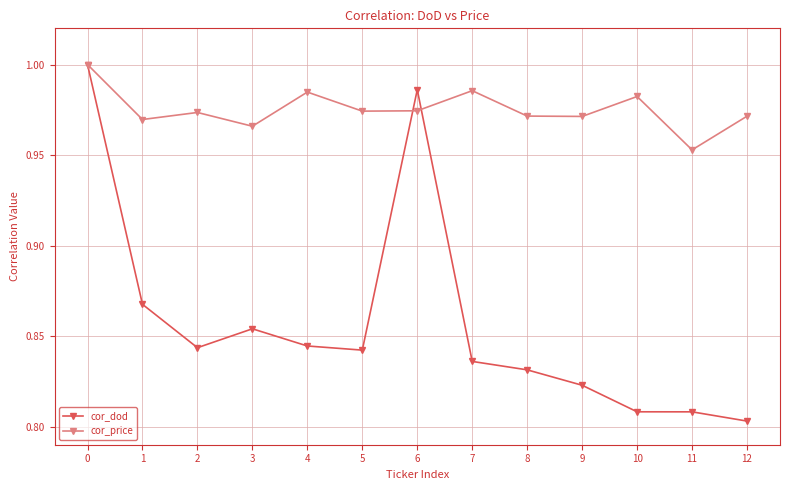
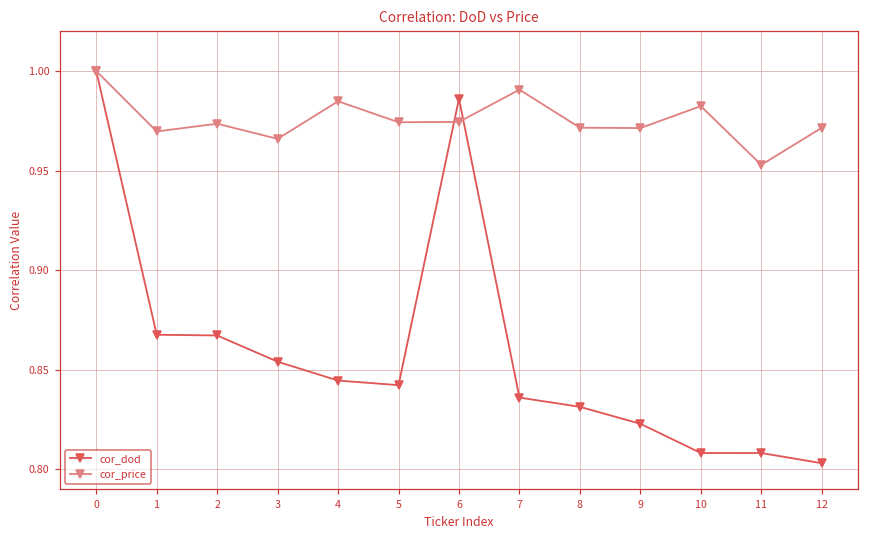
  {
    "cor_dod": {
      "1": 0.868,
-     "2": 0.844,
+     "2": 0.867,
      "3": 0.854,
      "4": 0.845,
      "5": 0.842,
      "6": 0.986,
      "7": 0.836,
      "8": 0.831,
      "9": 0.823,
      "10": 0.808,
      "11": 0.808,
      "12": 0.803
    },
    "cor_price": {
      "1": 0.970,
      "2": 0.974,
      "3": 0.966,
      "4": 0.985,
      "5": 0.974,
      "6": 0.974,
-     "7": 0.986,
+     "7": 0.991,
      "8": 0.972,
      "9": 0.971,
      "10": 0.982,
      "11": 0.953,
      "12": 0.971
    }
  }
